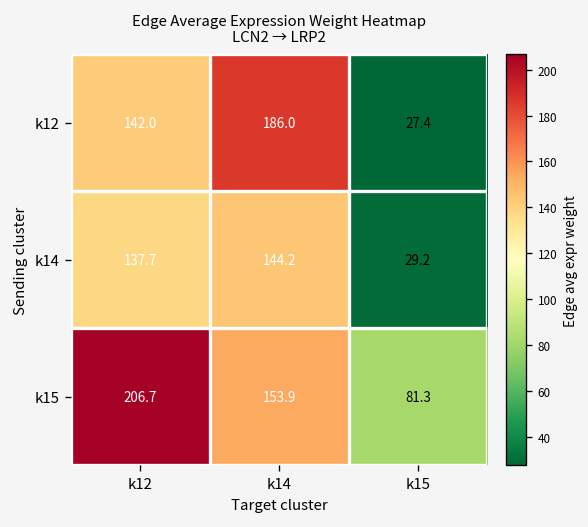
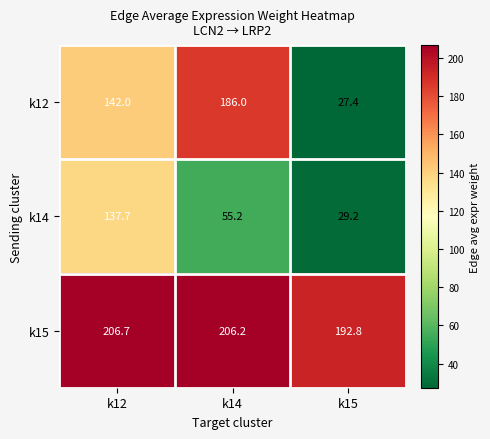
  {
    "k12": {
      "k12": 142.0,
      "k14": 186.0,
      "k15": 27.4
    },
    "k14": {
      "k12": 137.7,
-     "k14": 144.2,
+     "k14": 55.2,
      "k15": 29.2
    },
    "k15": {
      "k12": 206.7,
-     "k14": 153.9,
-     "k15": 81.3
+     "k14": 206.2,
+     "k15": 192.8
    }
  }
